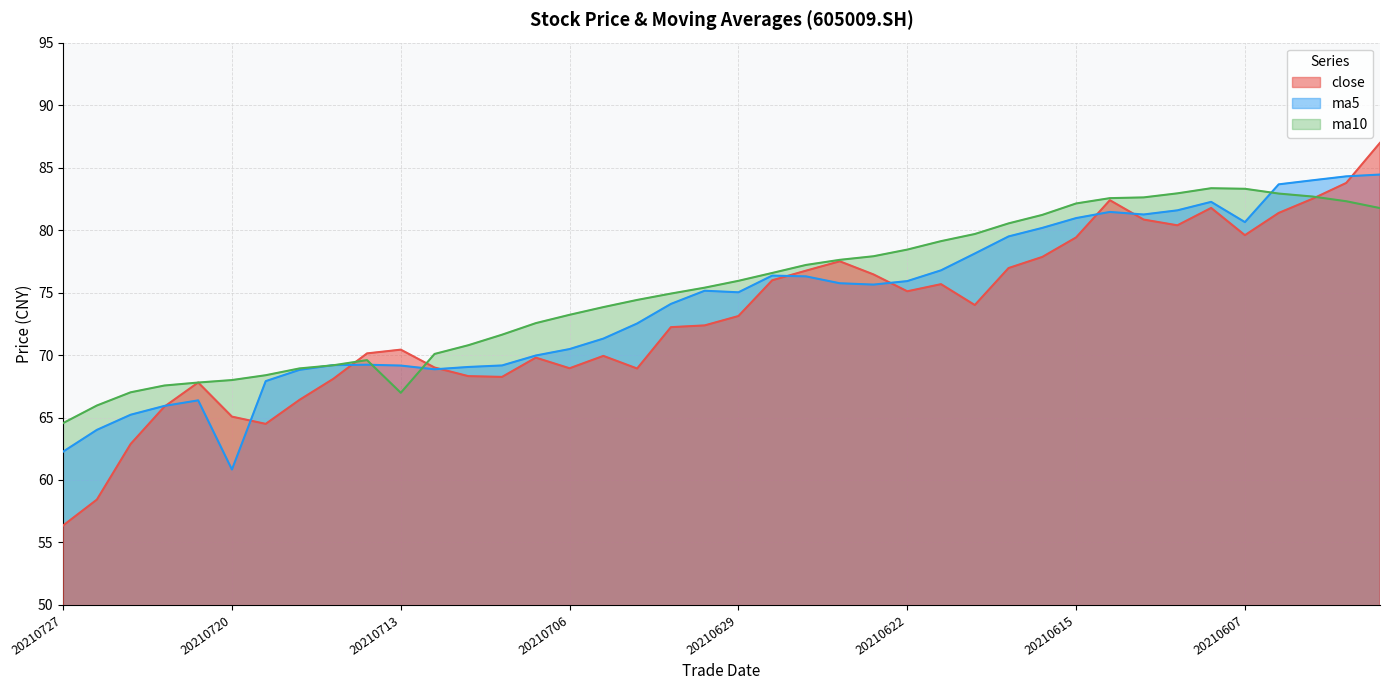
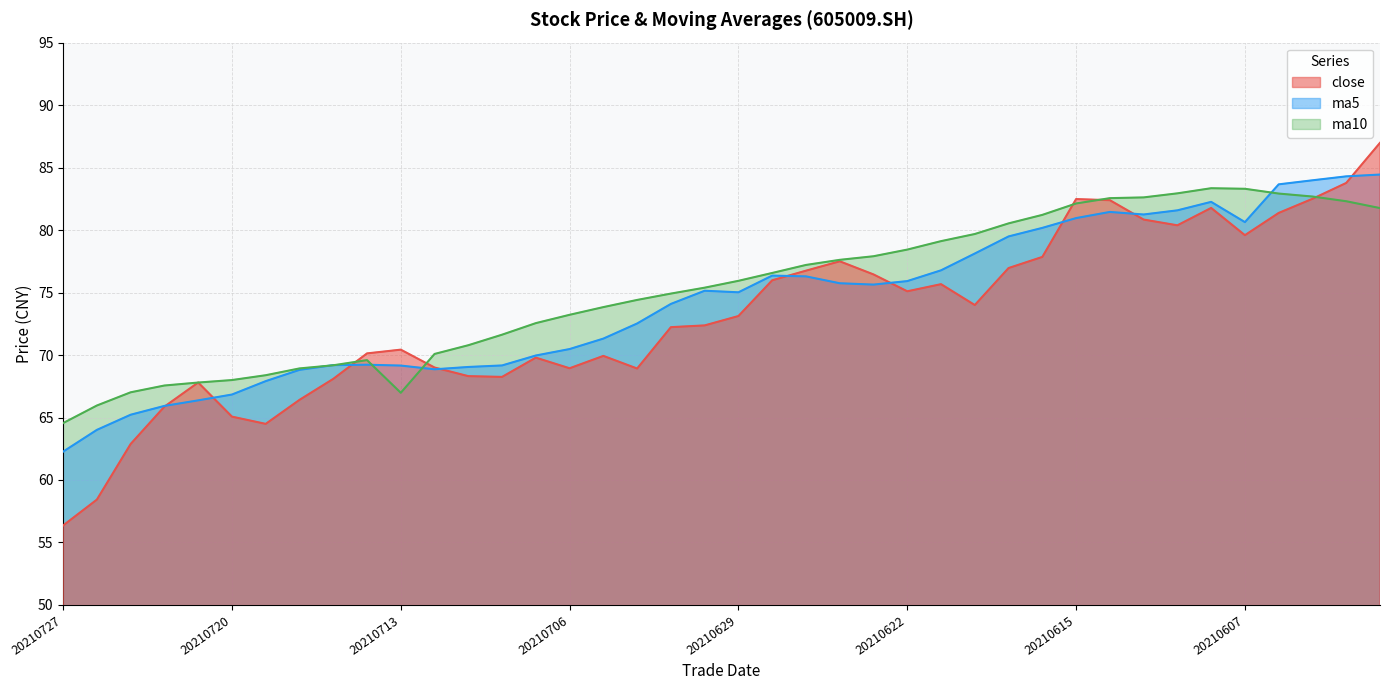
  {
    "close": {
      "20210727": 56.4,
      "20210720": 65.1,
      "20210713": 70.4,
      "20210706": 68.9,
      "20210629": 73.1,
      "20210622": 75.1,
-     "20210615": 79.4,
+     "20210615": 82.5,
      "20210607": 79.6
    },
    "ma5": {
      "20210727": 62.3,
-     "20210720": 60.8,
+     "20210720": 66.8,
      "20210713": 69.2,
      "20210706": 70.5,
      "20210629": 75.0,
      "20210622": 75.9,
      "20210615": 81.0,
      "20210607": 80.6
    },
    "ma10": {
      "20210727": 64.6,
      "20210720": 68.0,
      "20210713": 67.0,
      "20210706": 73.2,
      "20210629": 75.9,
      "20210622": 78.4,
      "20210615": 82.1,
      "20210607": 83.3
    }
  }
